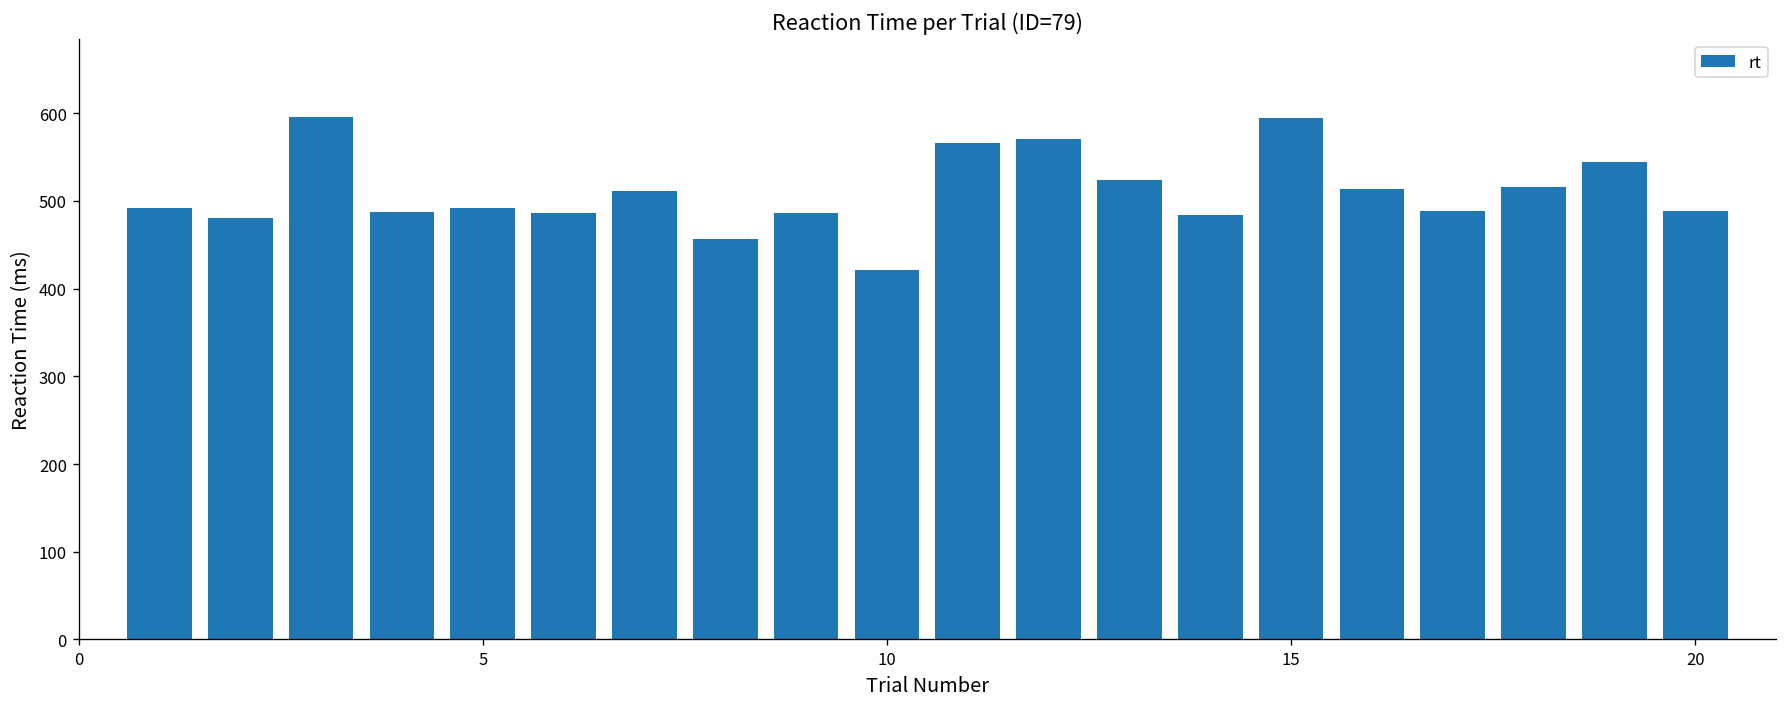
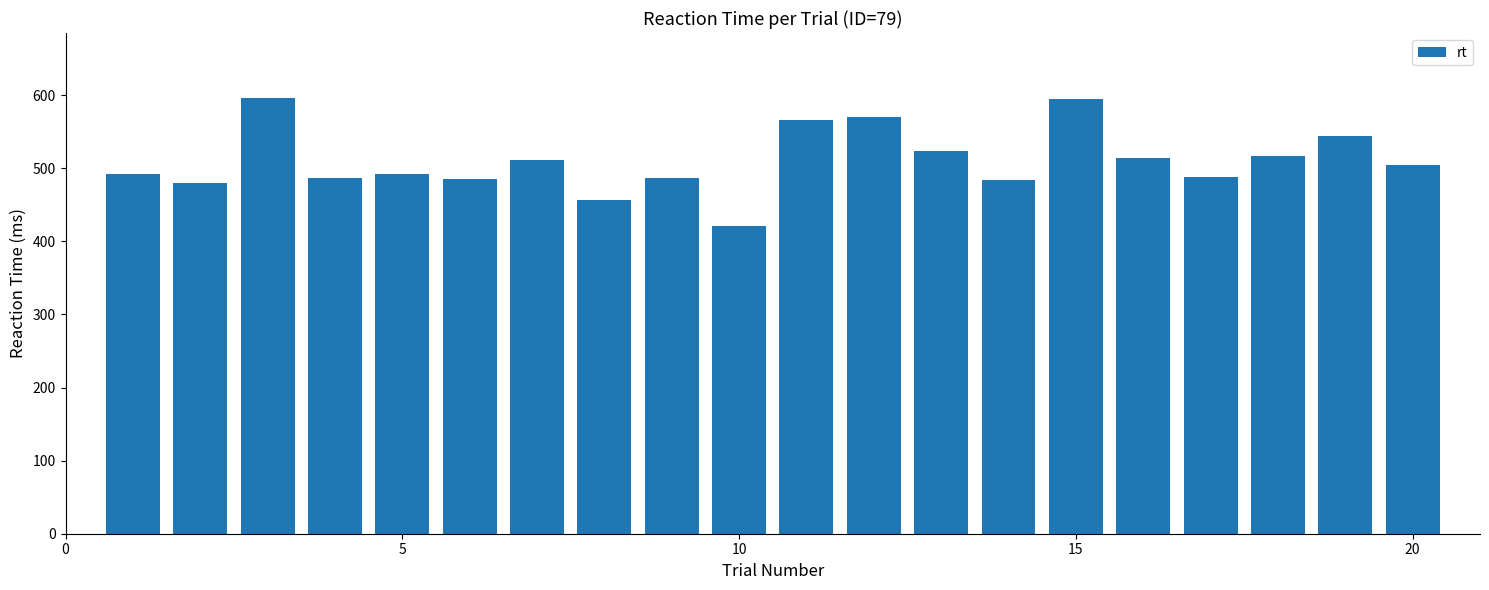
  {
    "5": 490,
    "10": 420,
    "15": 590,
-   "20": 490
+   "20": 500
  }
